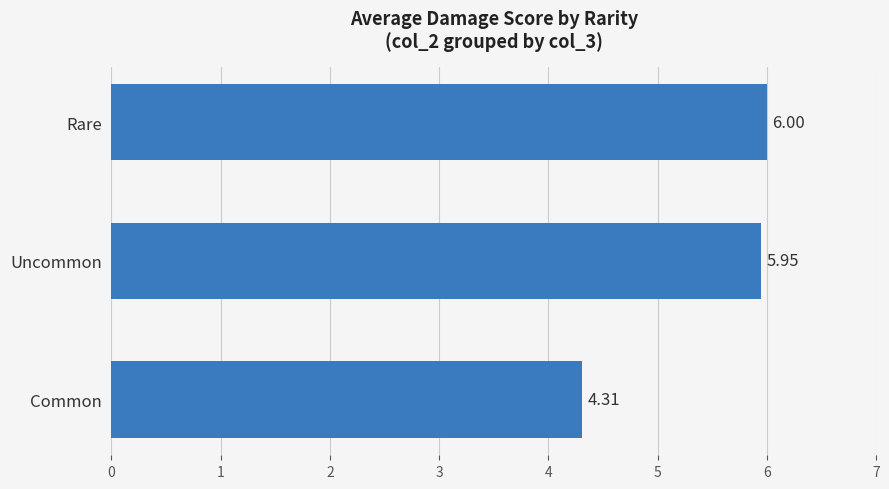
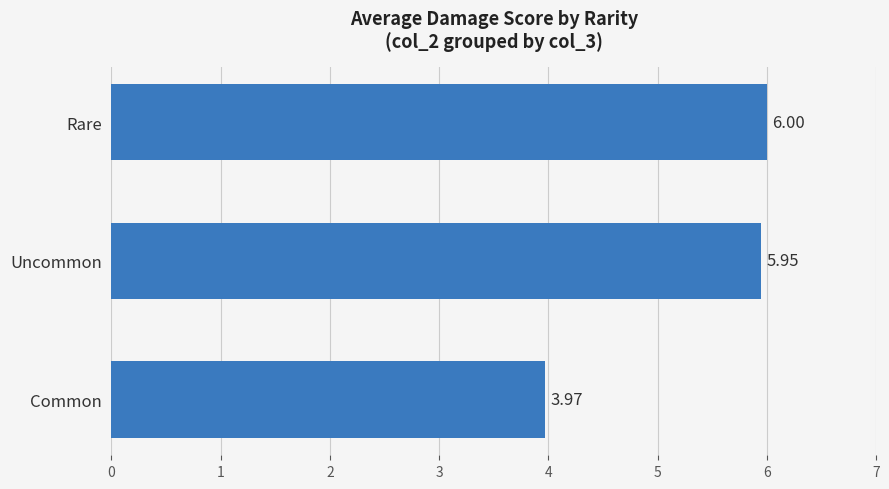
  {
    "Rare": 6.00,
    "Uncommon": 5.95,
-   "Common": 4.31
+   "Common": 3.97
  }
